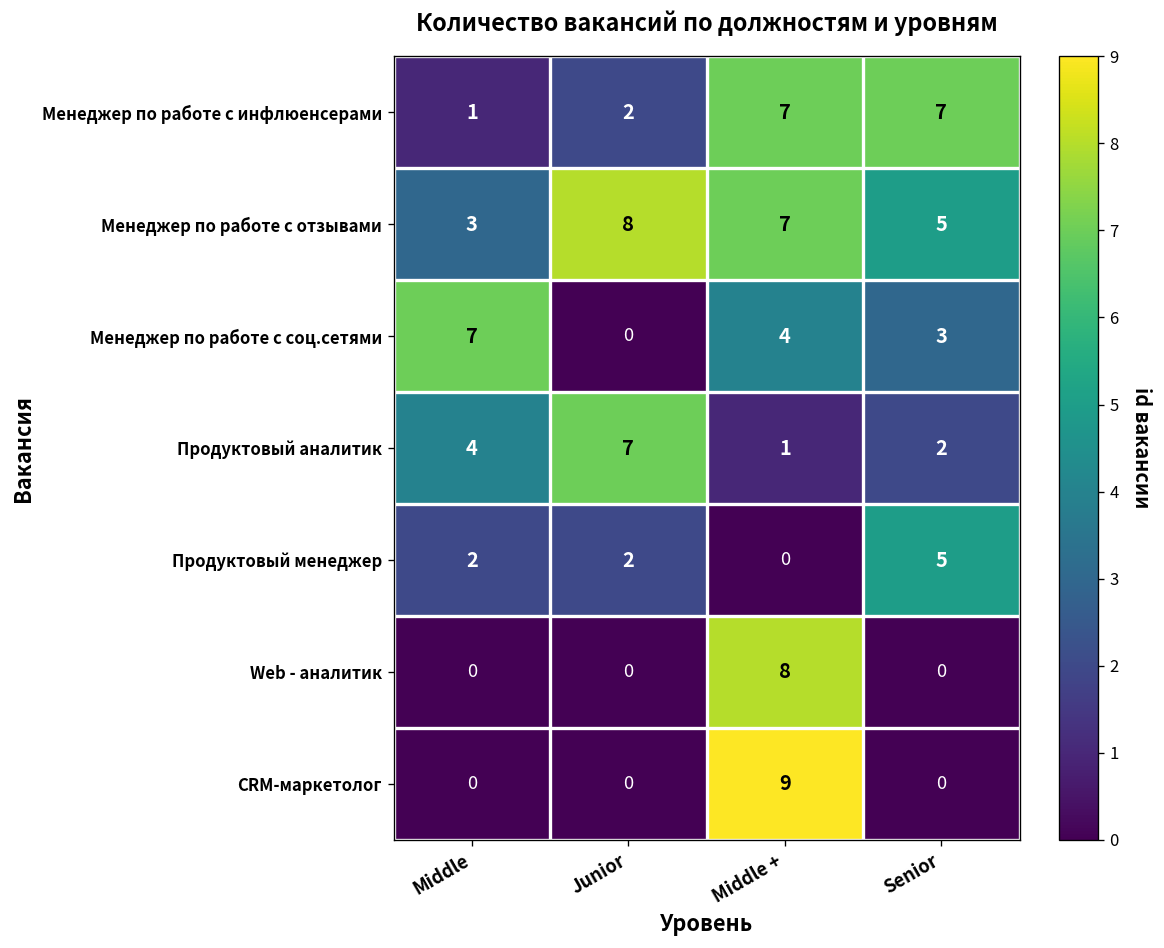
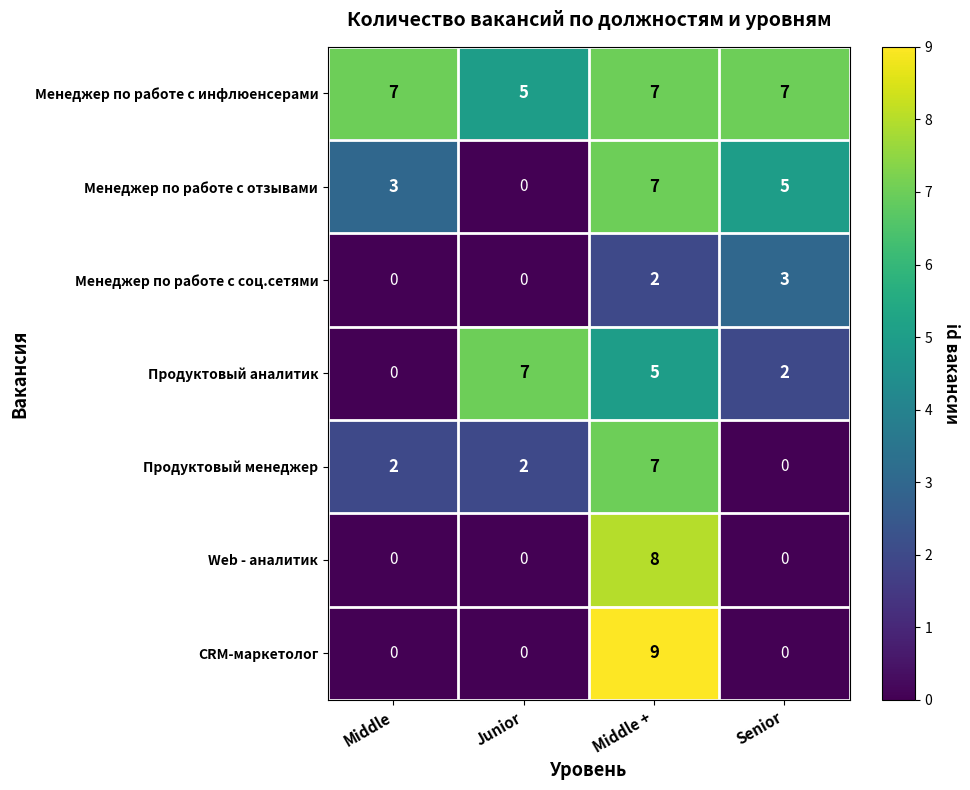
  {
    "Менеджер по работе с инфлюенсерами": {
-     "Middle": 1,
-     "Junior": 2,
+     "Middle": 7,
+     "Junior": 5,
      "Middle +": 7,
      "Senior": 7
    },
    "Менеджер по работе с отзывами": {
      "Middle": 3,
-     "Junior": 8,
+     "Junior": 0,
      "Middle +": 7,
      "Senior": 5
    },
    "Менеджер по работе с соц.сетями": {
-     "Middle": 7,
+     "Middle": 0,
      "Junior": 0,
-     "Middle +": 4,
+     "Middle +": 2,
      "Senior": 3
    },
    "Продуктовый аналитик": {
-     "Middle": 4,
+     "Middle": 0,
      "Junior": 7,
-     "Middle +": 1,
+     "Middle +": 5,
      "Senior": 2
    },
    "Продуктовый менеджер": {
      "Middle": 2,
      "Junior": 2,
-     "Middle +": 0,
-     "Senior": 5
+     "Middle +": 7,
+     "Senior": 0
    },
    "Web - аналитик": {
      "Middle": 0,
      "Junior": 0,
      "Middle +": 8,
      "Senior": 0
    },
    "CRM-маркетолог": {
      "Middle": 0,
      "Junior": 0,
      "Middle +": 9,
      "Senior": 0
    }
  }
